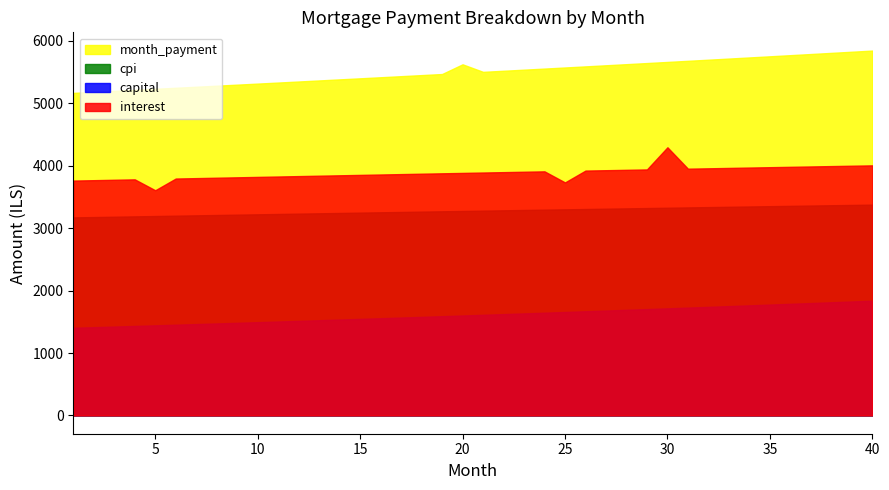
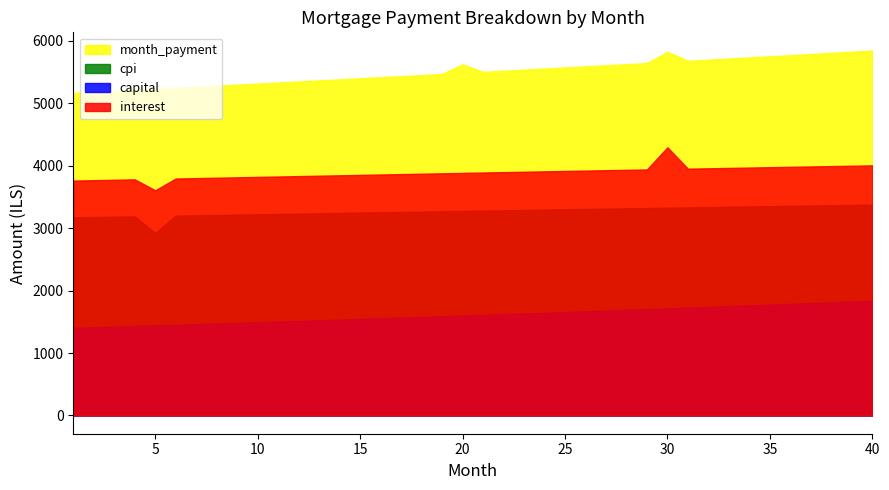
  {
    "month_payment": {
      "10": 5300,
      "15": 5400,
      "20": 5600,
      "25": 5600,
-     "30": 5700,
+     "30": 5800,
      "35": 5800,
      "40": 5800
    },
    "cpi": {
-     "5": 3200,
+     "5": 2900,
      "10": 3200,
      "15": 3200,
      "20": 3300,
      "25": 3300,
      "30": 3300,
      "35": 3400,
      "40": 3400
    },
    "capital": {
      "5": 1400,
      "10": 1500,
      "15": 1500,
      "20": 1600,
      "25": 1700,
      "30": 1700,
      "35": 1800,
      "40": 1800
    },
    "interest": {
      "5": 3600,
      "10": 3800,
      "15": 3900,
      "20": 3900,
-     "25": 3700,
+     "25": 3900,
      "30": 4300,
      "35": 4000,
      "40": 4000
    }
  }
